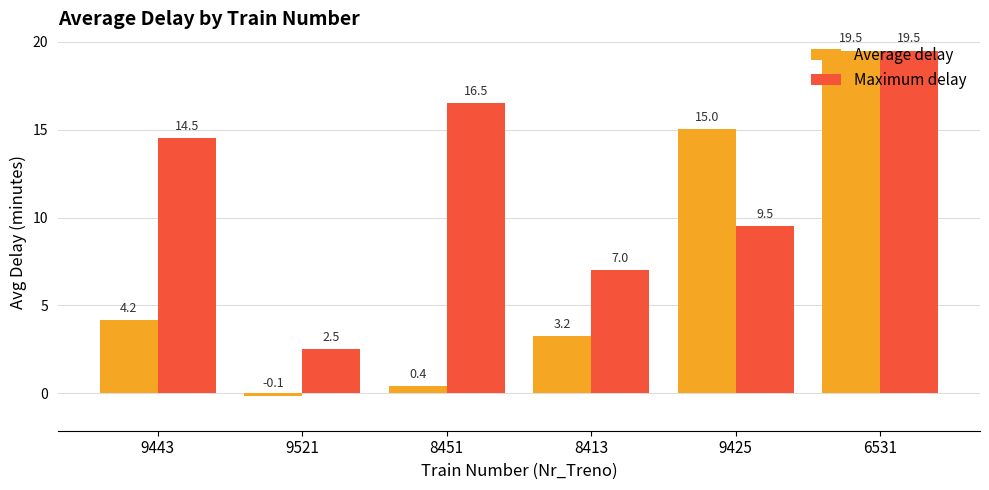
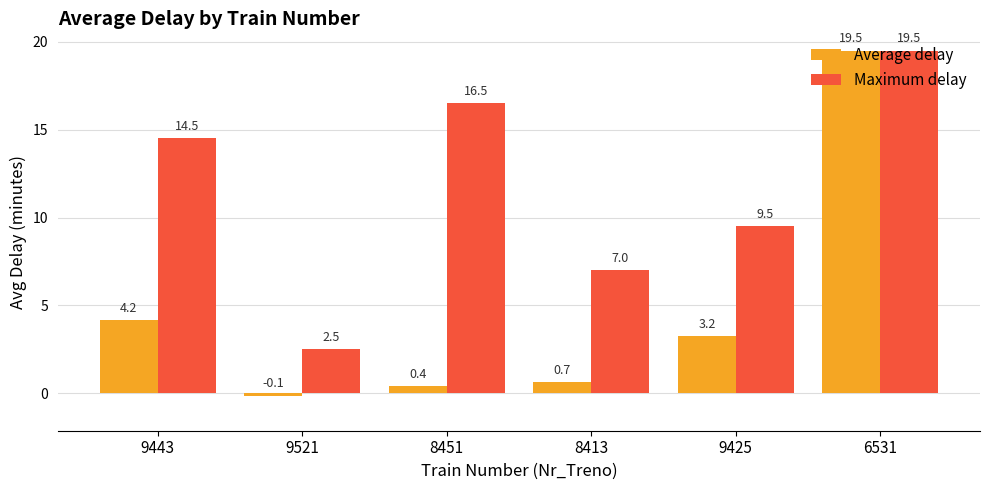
  {
    "Average delay": {
      "9443": 4.2,
      "9521": -0.1,
      "8451": 0.4,
-     "8413": 3.2,
-     "9425": 15.0,
+     "8413": 0.7,
+     "9425": 3.2,
      "6531": 19.5
    },
    "Maximum delay": {
      "9443": 14.5,
      "9521": 2.5,
      "8451": 16.5,
      "8413": 7.0,
      "9425": 9.5,
      "6531": 19.5
    }
  }
